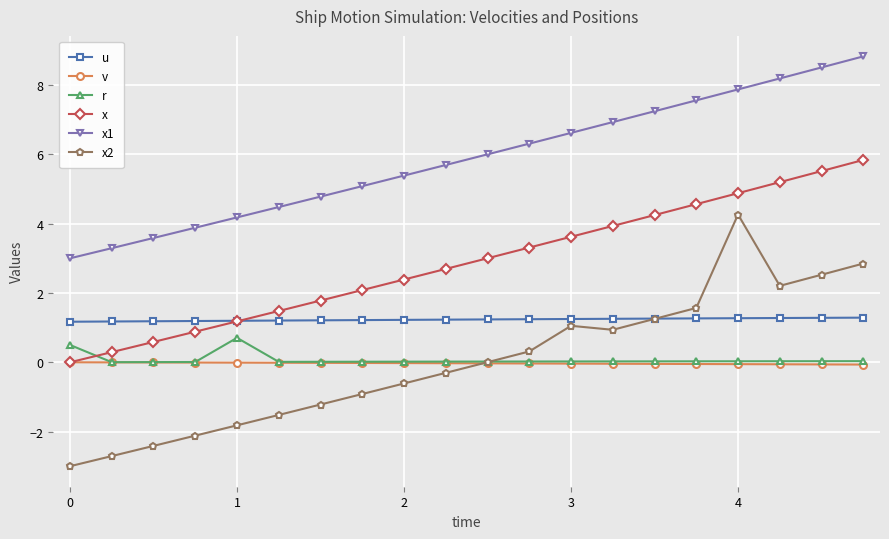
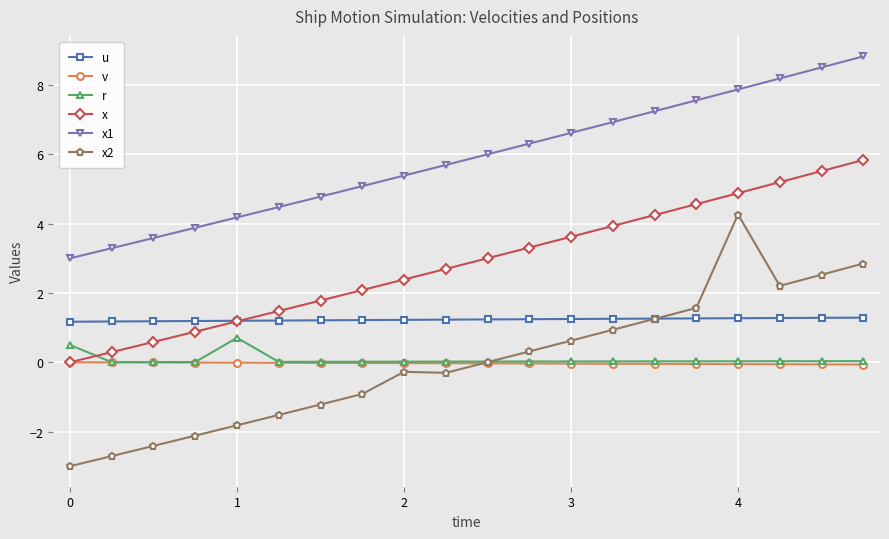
  {
    "r": {
      "0": 0.5,
      "1": 0.7,
      "4": 0.0
    },
    "x2": {
      "0": -3.0,
      "1": -1.8,
-     "2": -0.6,
-     "3": 1.1,
+     "2": -0.3,
+     "3": 0.6,
      "4": 4.3
    }
  }
